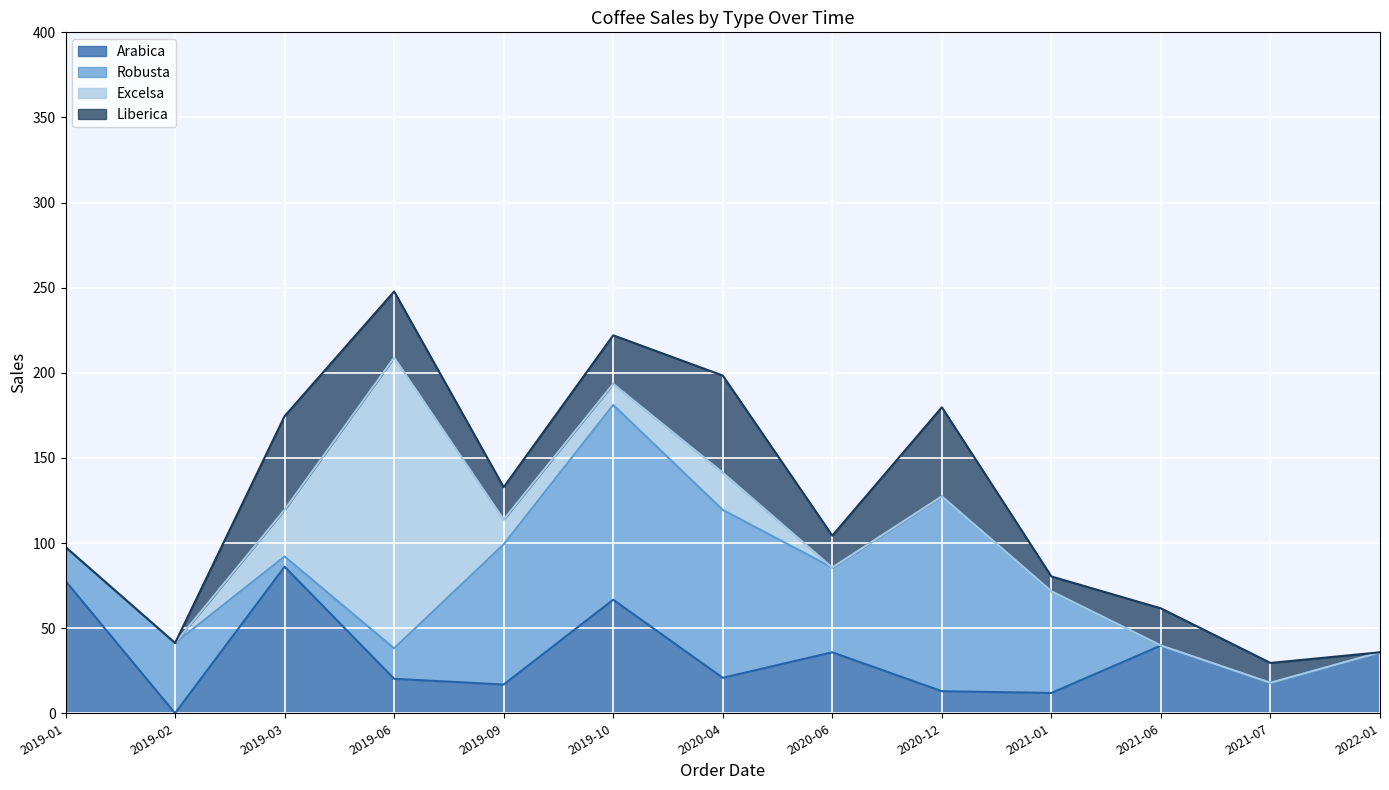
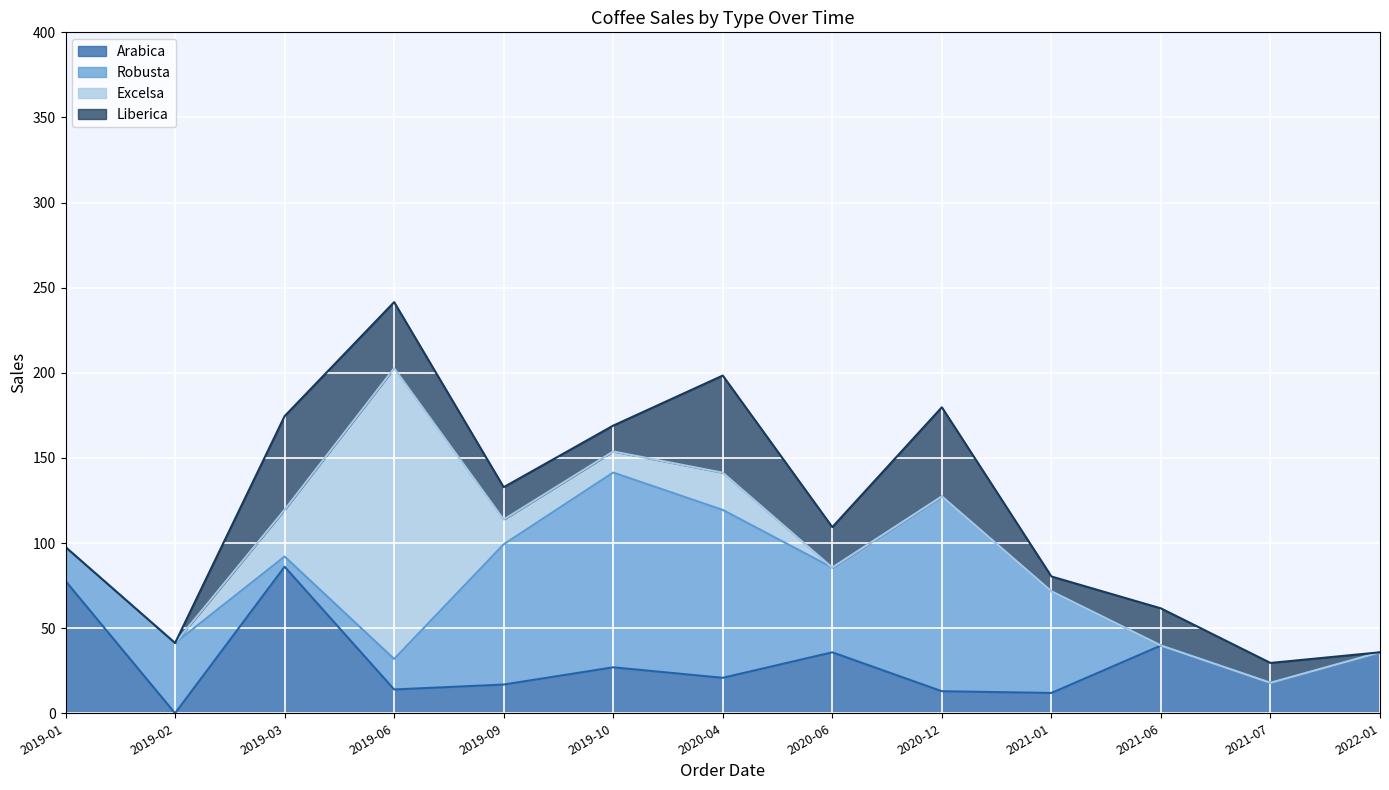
  {
    "Arabica": {
      "2019-01": 78,
      "2019-02": 0,
      "2019-03": 86,
-     "2019-06": 20,
+     "2019-06": 14,
      "2019-09": 17,
-     "2019-10": 67,
+     "2019-10": 27,
      "2020-04": 21,
      "2020-06": 36,
      "2020-12": 13,
      "2021-01": 12
    },
    "Robusta": {
      "2019-03": 6,
      "2019-06": 18,
      "2019-09": 82,
      "2019-10": 114,
      "2020-04": 99
    },
    "Excelsa": {
      "2019-03": 28,
      "2019-06": 171,
      "2019-09": 15,
      "2019-10": 12,
      "2020-04": 22
    },
    "Liberica": {
      "2019-03": 55,
      "2019-06": 39,
      "2019-09": 19,
-     "2019-10": 29,
+     "2019-10": 15,
      "2020-04": 57,
-     "2020-06": 19,
+     "2020-06": 24,
      "2020-12": 52,
      "2021-01": 9,
      "2021-06": 22,
      "2021-07": 12
    }
  }
